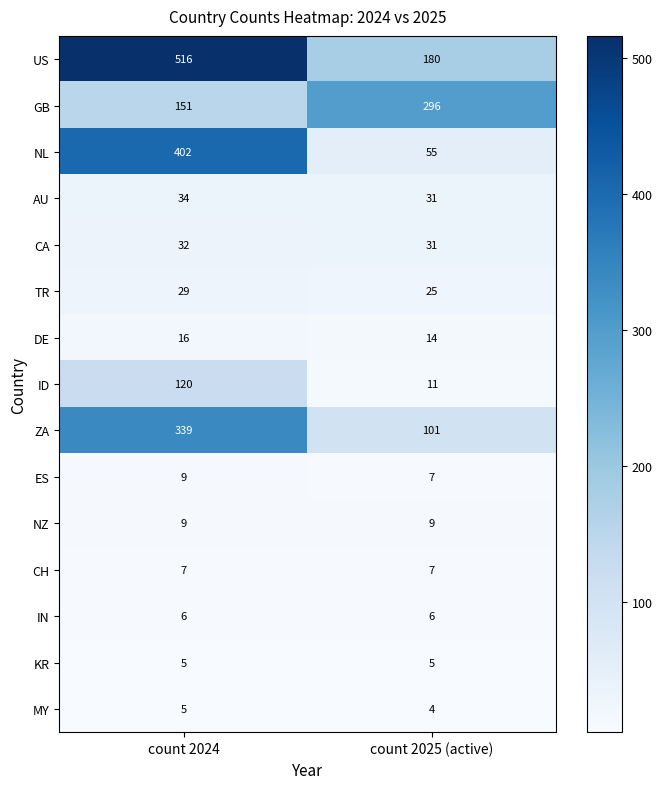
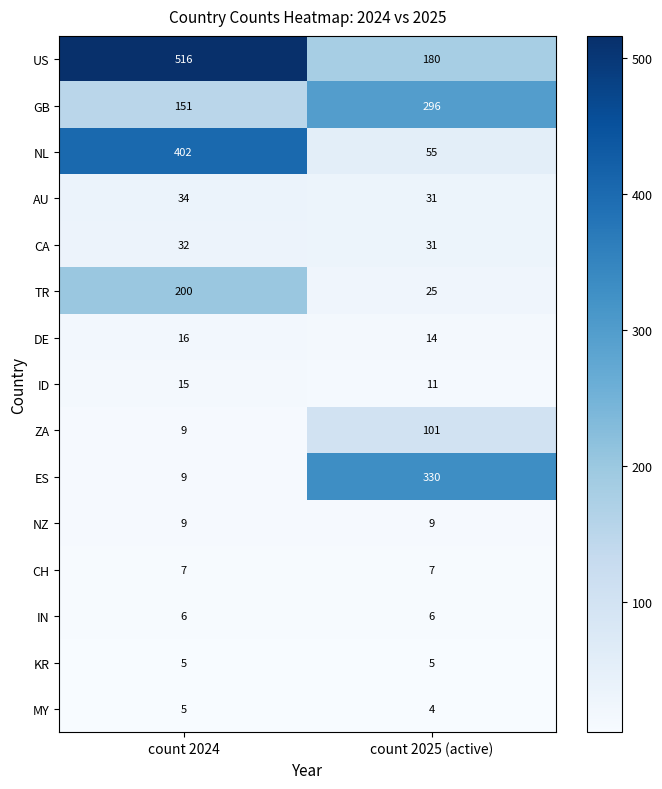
  {
    "US": {
      "count 2024": 516,
      "count 2025 (active)": 180
    },
    "GB": {
      "count 2024": 151,
      "count 2025 (active)": 296
    },
    "NL": {
      "count 2024": 402,
      "count 2025 (active)": 55
    },
    "AU": {
      "count 2024": 34,
      "count 2025 (active)": 31
    },
    "CA": {
      "count 2024": 32,
      "count 2025 (active)": 31
    },
    "TR": {
-     "count 2024": 29,
+     "count 2024": 200,
      "count 2025 (active)": 25
    },
    "DE": {
      "count 2024": 16,
      "count 2025 (active)": 14
    },
    "ID": {
-     "count 2024": 120,
+     "count 2024": 15,
      "count 2025 (active)": 11
    },
    "ZA": {
-     "count 2024": 339,
+     "count 2024": 9,
      "count 2025 (active)": 101
    },
    "ES": {
      "count 2024": 9,
-     "count 2025 (active)": 7
+     "count 2025 (active)": 330
    },
    "NZ": {
      "count 2024": 9,
      "count 2025 (active)": 9
    },
    "CH": {
      "count 2024": 7,
      "count 2025 (active)": 7
    },
    "IN": {
      "count 2024": 6,
      "count 2025 (active)": 6
    },
    "KR": {
      "count 2024": 5,
      "count 2025 (active)": 5
    },
    "MY": {
      "count 2024": 5,
      "count 2025 (active)": 4
    }
  }
